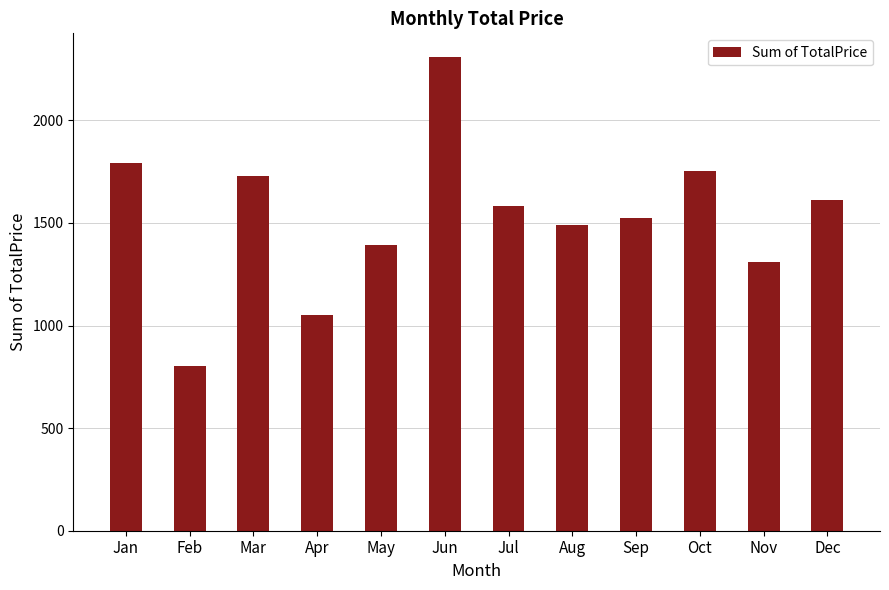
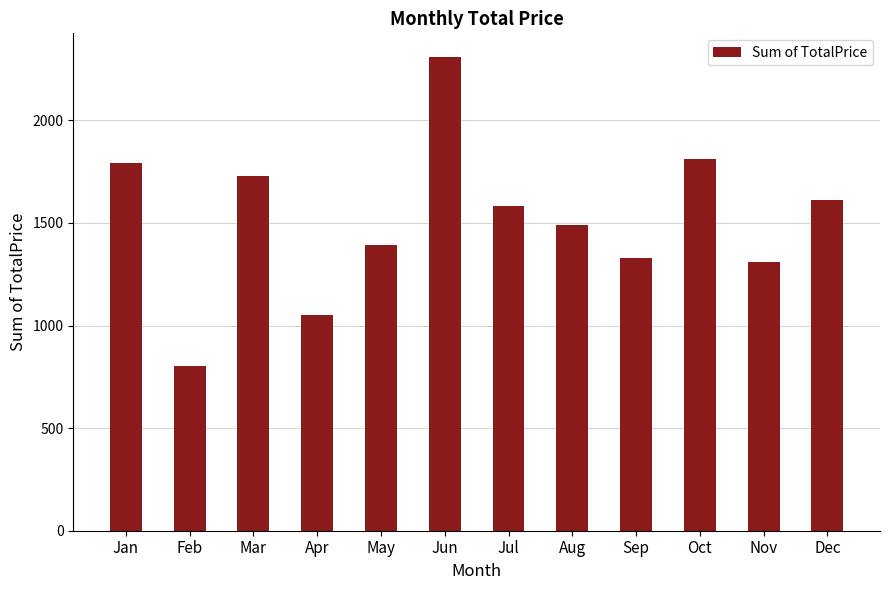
  {
    "Jan": 1790,
    "Feb": 800,
    "Mar": 1730,
    "Apr": 1050,
    "May": 1390,
    "Jun": 2310,
    "Jul": 1580,
    "Aug": 1490,
-   "Sep": 1520,
-   "Oct": 1760,
+   "Sep": 1330,
+   "Oct": 1810,
    "Nov": 1310,
    "Dec": 1610
  }
